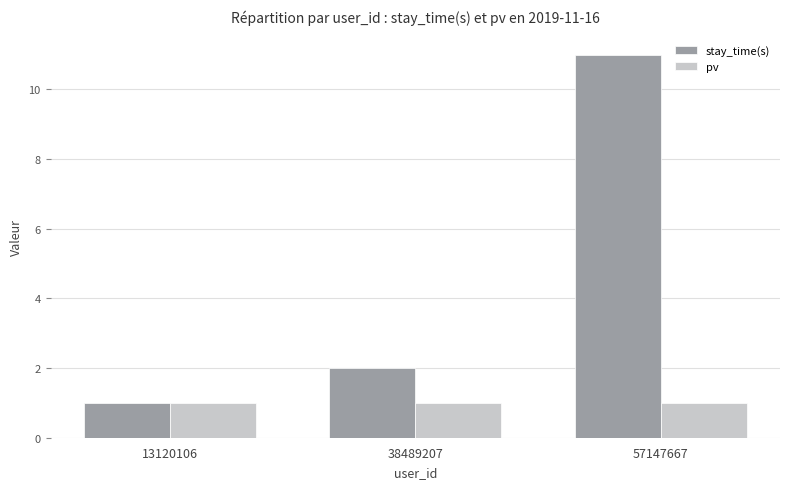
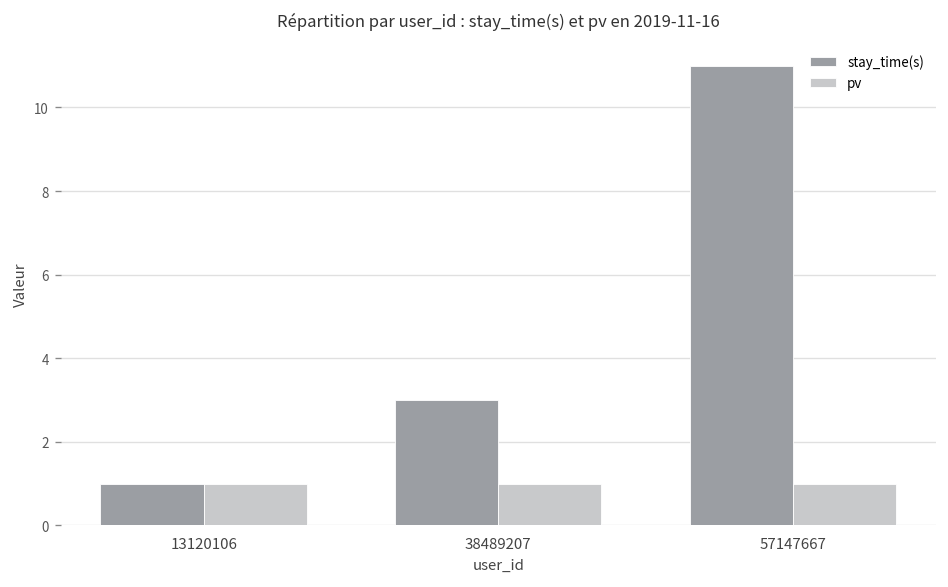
  {
    "stay_time(s)": {
      "13120106": 1,
-     "38489207": 2,
+     "38489207": 3,
      "57147667": 11
    },
    "pv": {
      "13120106": 1,
      "38489207": 1,
      "57147667": 1
    }
  }
